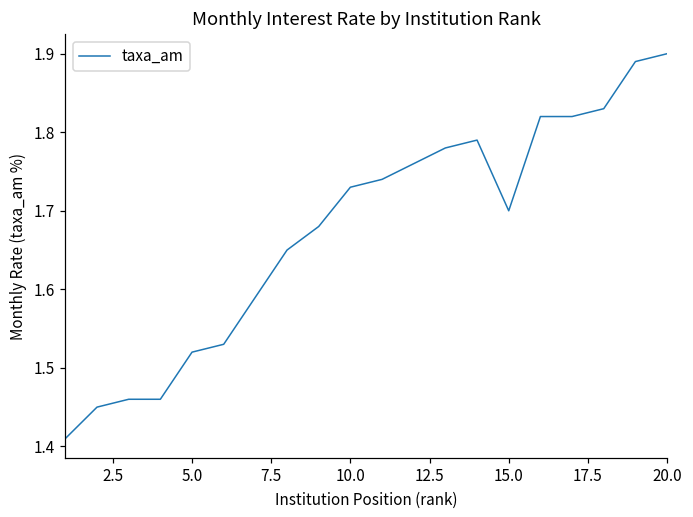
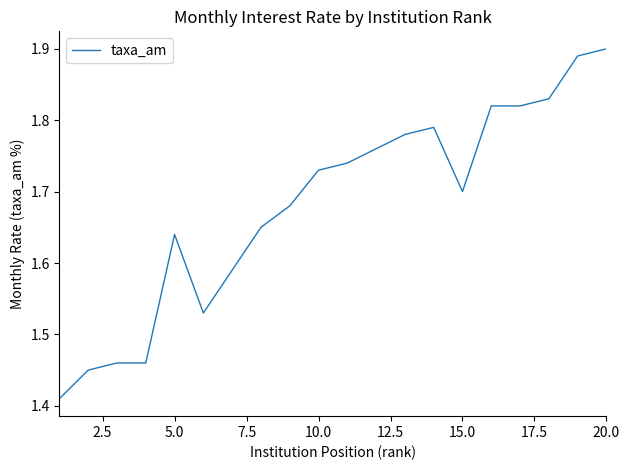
  {
-   "5.0": 1.52,
+   "5.0": 1.64,
    "10.0": 1.73,
    "15.0": 1.70,
    "20.0": 1.90
  }
